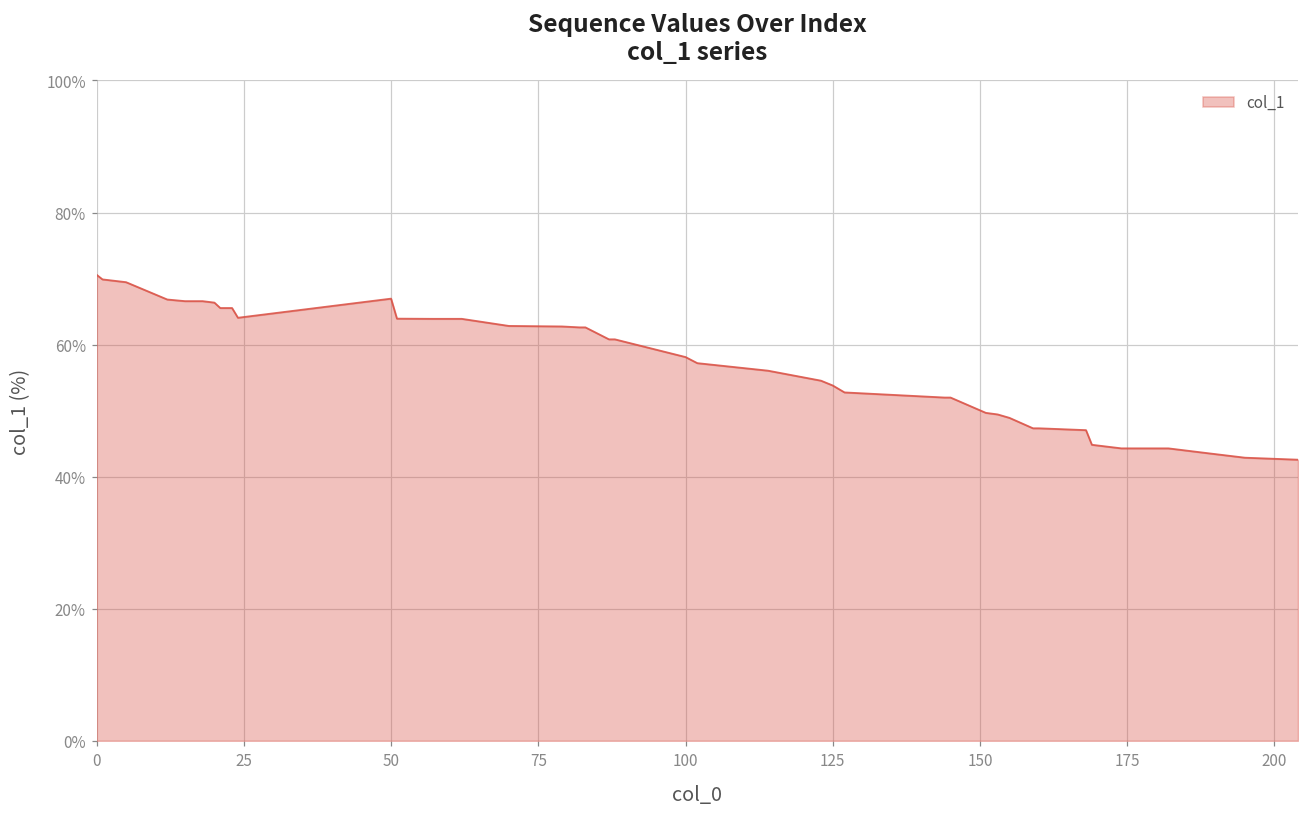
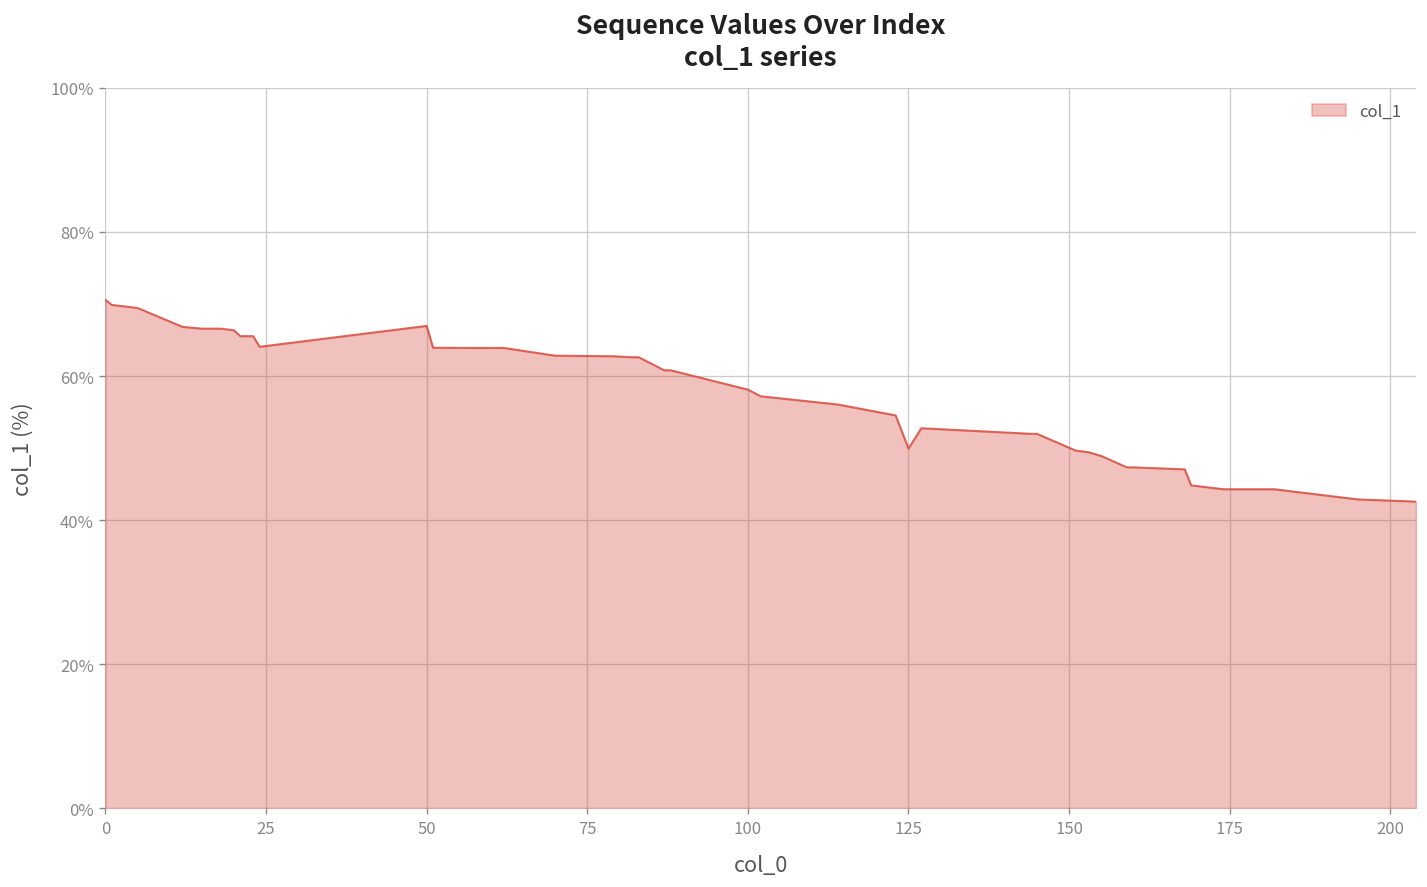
  {
    "0": "71%",
    "50": "67%",
    "100": "58%",
-   "125": "54%"
+   "125": "50%"
  }
